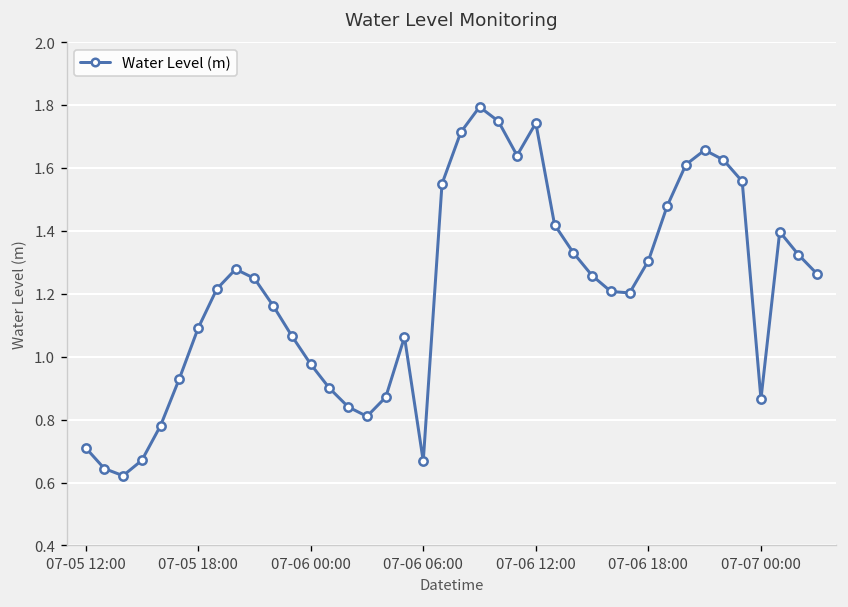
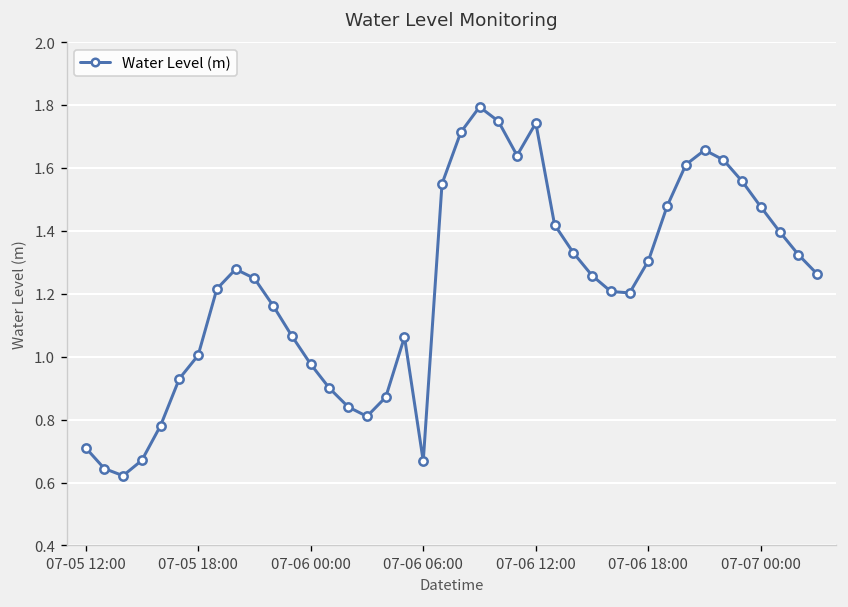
  {
    "07-05 12:00": 0.71,
-   "07-05 18:00": 1.09,
+   "07-05 18:00": 1.00,
    "07-06 00:00": 0.98,
    "07-06 06:00": 0.67,
    "07-06 12:00": 1.74,
    "07-06 18:00": 1.30,
-   "07-07 00:00": 0.87
+   "07-07 00:00": 1.48
  }
